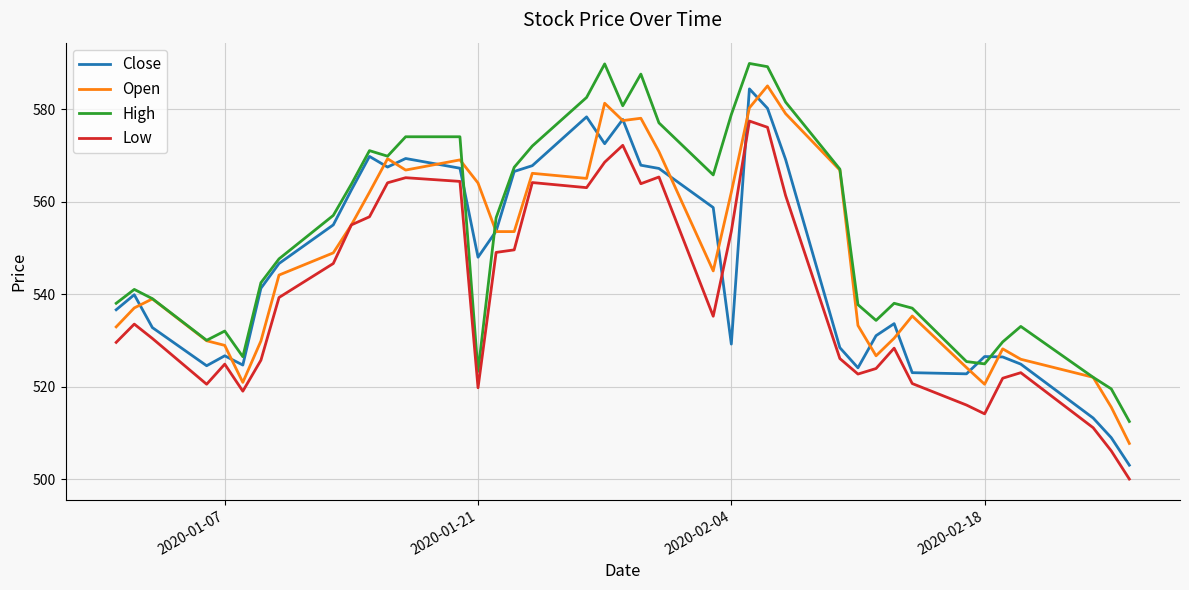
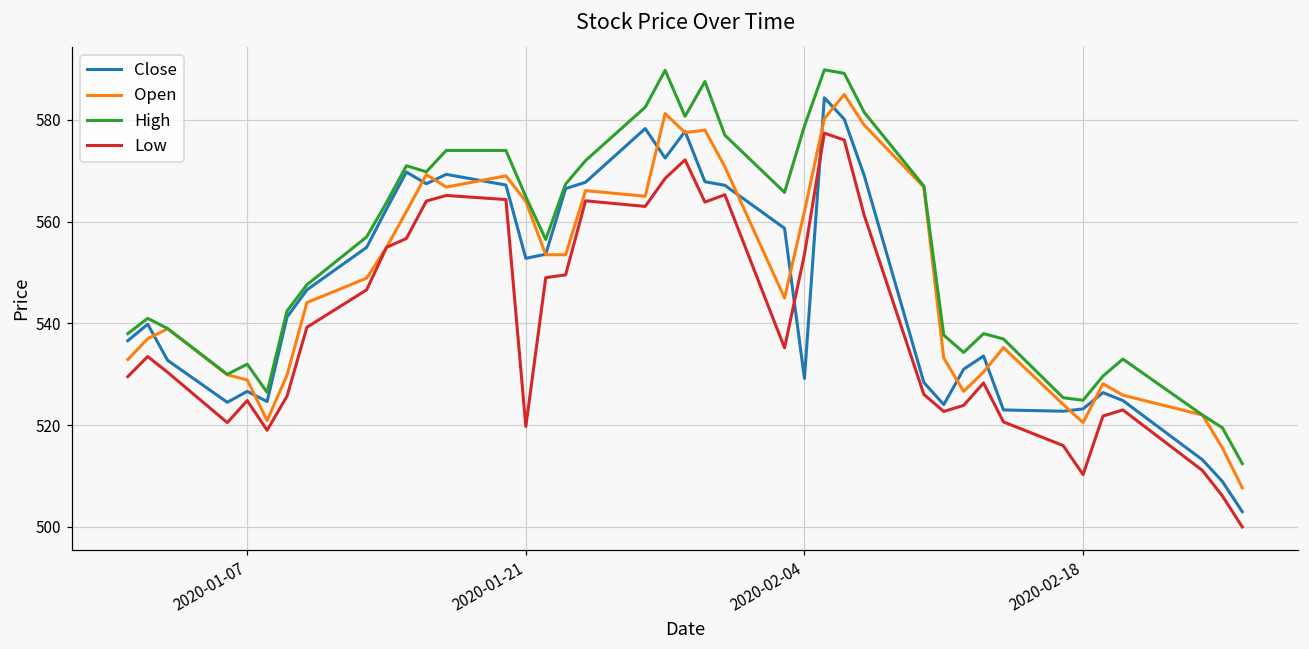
  {
    "Close": {
      "2020-01-07": 527,
-     "2020-01-21": 548,
+     "2020-01-21": 553,
      "2020-02-04": 529,
-     "2020-02-18": 526
+     "2020-02-18": 523
    },
    "Open": {
      "2020-01-07": 529,
      "2020-01-21": 564,
      "2020-02-04": 562,
      "2020-02-18": 521
    },
    "High": {
      "2020-01-07": 532,
-     "2020-01-21": 523,
+     "2020-01-21": 565,
      "2020-02-04": 579,
      "2020-02-18": 525
    },
    "Low": {
      "2020-01-07": 525,
      "2020-01-21": 520,
      "2020-02-04": 554,
-     "2020-02-18": 514
+     "2020-02-18": 510
    }
  }
